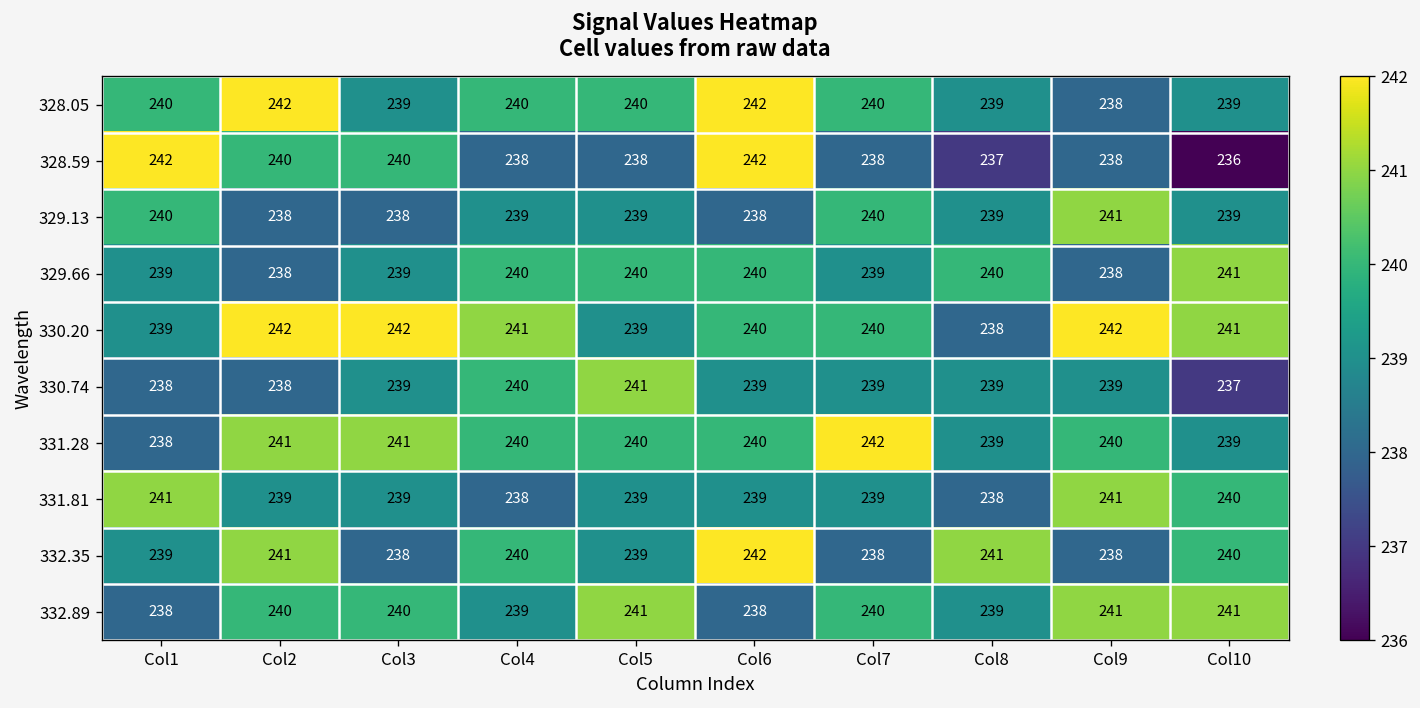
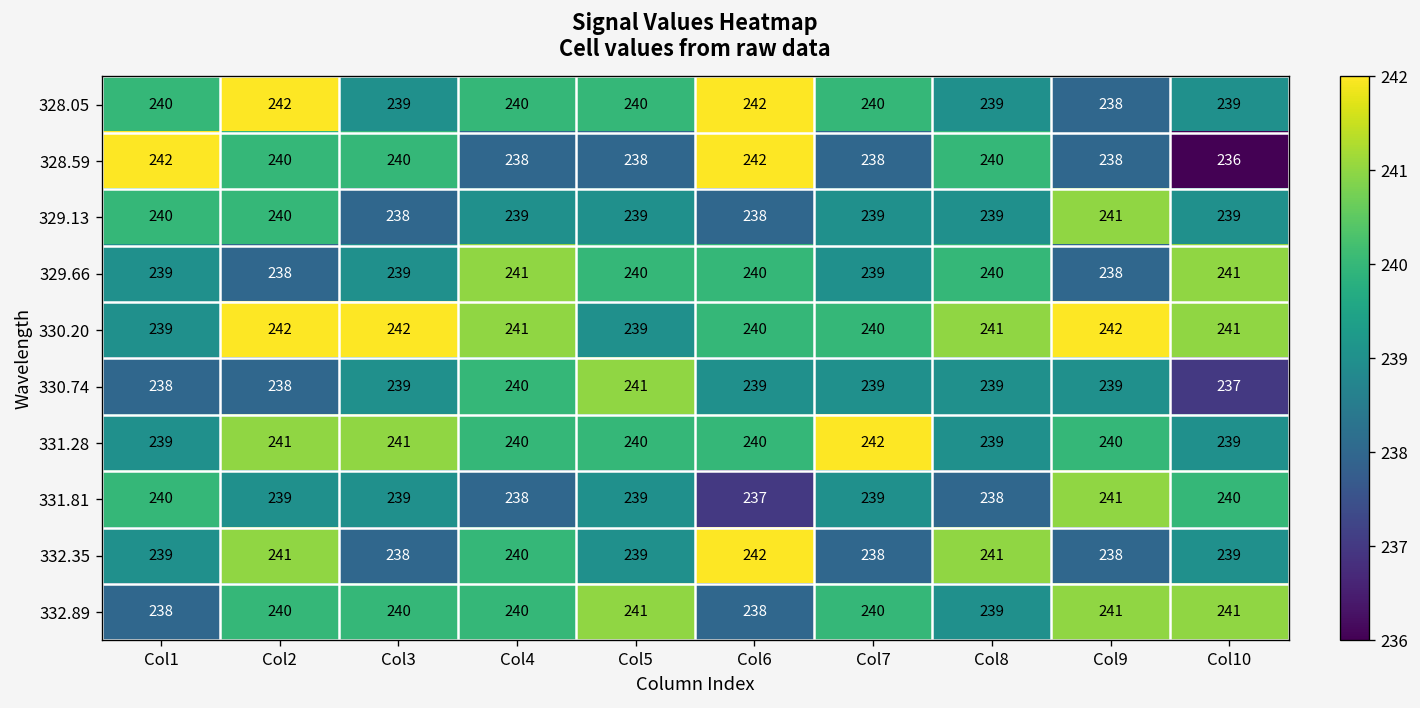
  {
    "328.05": {
      "Col1": 240,
      "Col2": 242,
      "Col3": 239,
      "Col4": 240,
      "Col5": 240,
      "Col6": 242,
      "Col7": 240,
      "Col8": 239,
      "Col9": 238,
      "Col10": 239
    },
    "328.59": {
      "Col1": 242,
      "Col2": 240,
      "Col3": 240,
      "Col4": 238,
      "Col5": 238,
      "Col6": 242,
      "Col7": 238,
-     "Col8": 237,
+     "Col8": 240,
      "Col9": 238,
      "Col10": 236
    },
    "329.13": {
      "Col1": 240,
-     "Col2": 238,
+     "Col2": 240,
      "Col3": 238,
      "Col4": 239,
      "Col5": 239,
      "Col6": 238,
-     "Col7": 240,
+     "Col7": 239,
      "Col8": 239,
      "Col9": 241,
      "Col10": 239
    },
    "329.66": {
      "Col1": 239,
      "Col2": 238,
      "Col3": 239,
-     "Col4": 240,
+     "Col4": 241,
      "Col5": 240,
      "Col6": 240,
      "Col7": 239,
      "Col8": 240,
      "Col9": 238,
      "Col10": 241
    },
    "330.20": {
      "Col1": 239,
      "Col2": 242,
      "Col3": 242,
      "Col4": 241,
      "Col5": 239,
      "Col6": 240,
      "Col7": 240,
-     "Col8": 238,
+     "Col8": 241,
      "Col9": 242,
      "Col10": 241
    },
    "330.74": {
      "Col1": 238,
      "Col2": 238,
      "Col3": 239,
      "Col4": 240,
      "Col5": 241,
      "Col6": 239,
      "Col7": 239,
      "Col8": 239,
      "Col9": 239,
      "Col10": 237
    },
    "331.28": {
-     "Col1": 238,
+     "Col1": 239,
      "Col2": 241,
      "Col3": 241,
      "Col4": 240,
      "Col5": 240,
      "Col6": 240,
      "Col7": 242,
      "Col8": 239,
      "Col9": 240,
      "Col10": 239
    },
    "331.81": {
-     "Col1": 241,
+     "Col1": 240,
      "Col2": 239,
      "Col3": 239,
      "Col4": 238,
      "Col5": 239,
-     "Col6": 239,
+     "Col6": 237,
      "Col7": 239,
      "Col8": 238,
      "Col9": 241,
      "Col10": 240
    },
    "332.35": {
      "Col1": 239,
      "Col2": 241,
      "Col3": 238,
      "Col4": 240,
      "Col5": 239,
      "Col6": 242,
      "Col7": 238,
      "Col8": 241,
      "Col9": 238,
-     "Col10": 240
+     "Col10": 239
    },
    "332.89": {
      "Col1": 238,
      "Col2": 240,
      "Col3": 240,
-     "Col4": 239,
+     "Col4": 240,
      "Col5": 241,
      "Col6": 238,
      "Col7": 240,
      "Col8": 239,
      "Col9": 241,
      "Col10": 241
    }
  }
